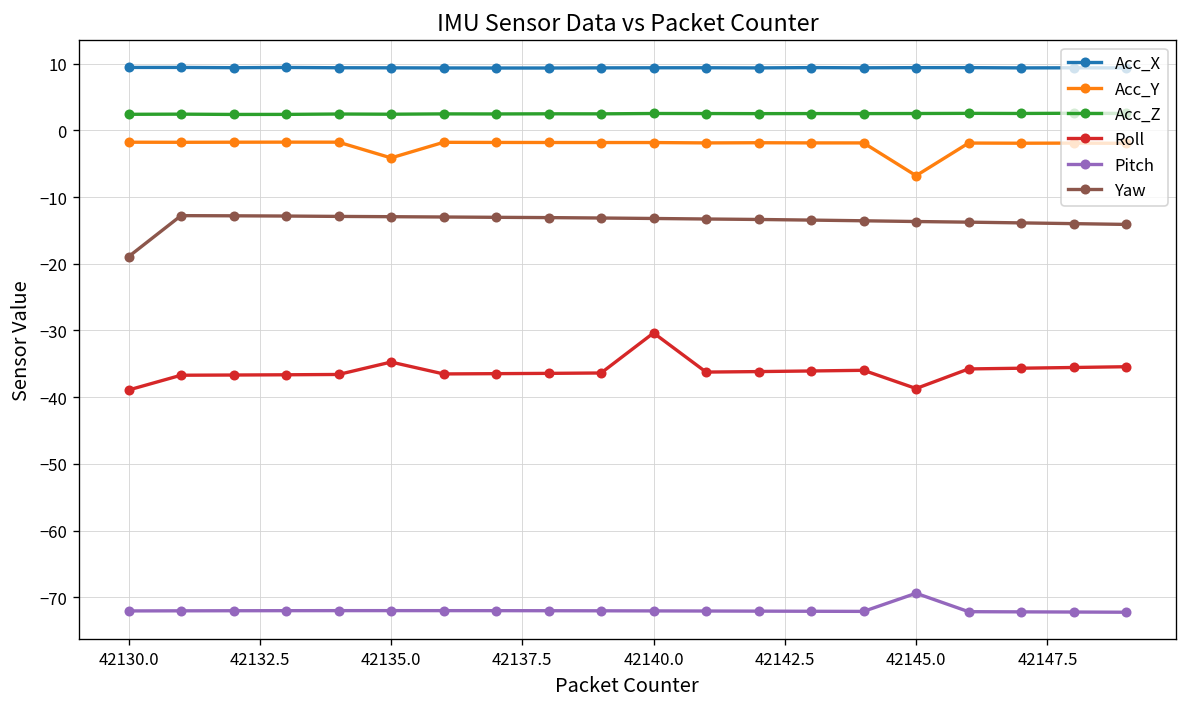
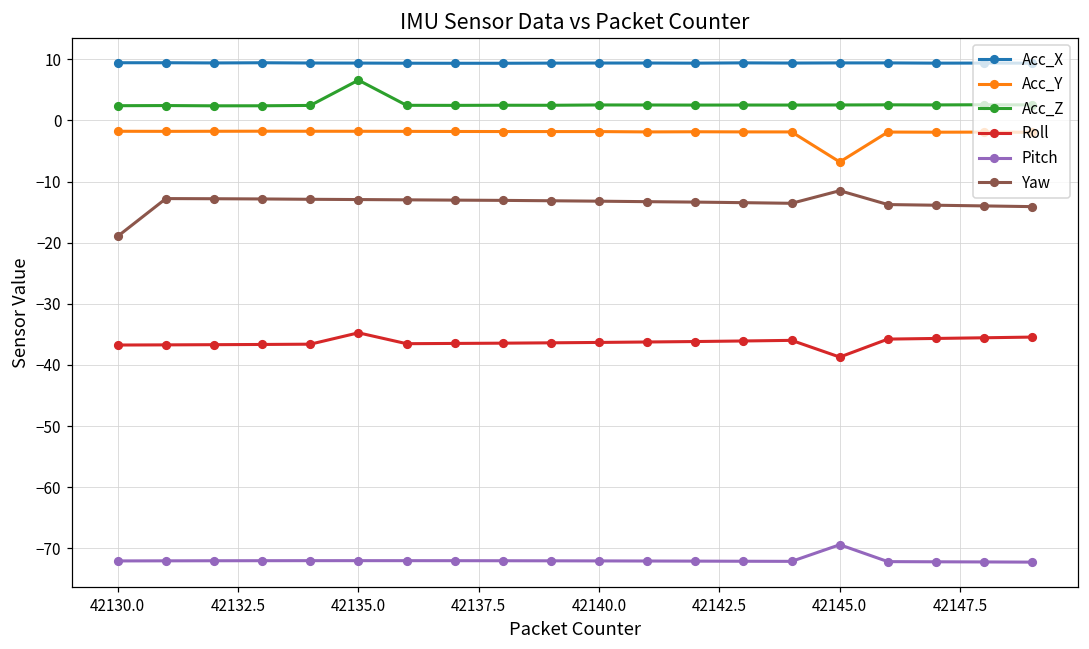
  {
    "Acc_X": {
      "42130.0": 9,
      "42135.0": 9,
      "42140.0": 9,
      "42145.0": 9
    },
    "Acc_Y": {
      "42130.0": -2,
-     "42135.0": -4,
+     "42135.0": -2,
      "42140.0": -2,
      "42145.0": -7
    },
    "Acc_Z": {
      "42130.0": 2,
-     "42135.0": 2,
+     "42135.0": 7,
      "42140.0": 3,
      "42145.0": 3
    },
    "Roll": {
-     "42130.0": -39,
+     "42130.0": -37,
      "42135.0": -35,
-     "42140.0": -30,
+     "42140.0": -36,
      "42145.0": -39
    },
    "Pitch": {
      "42130.0": -72,
      "42135.0": -72,
      "42140.0": -72,
      "42145.0": -69
    },
    "Yaw": {
      "42130.0": -19,
      "42135.0": -13,
      "42140.0": -13,
-     "42145.0": -14
+     "42145.0": -11
    }
  }
